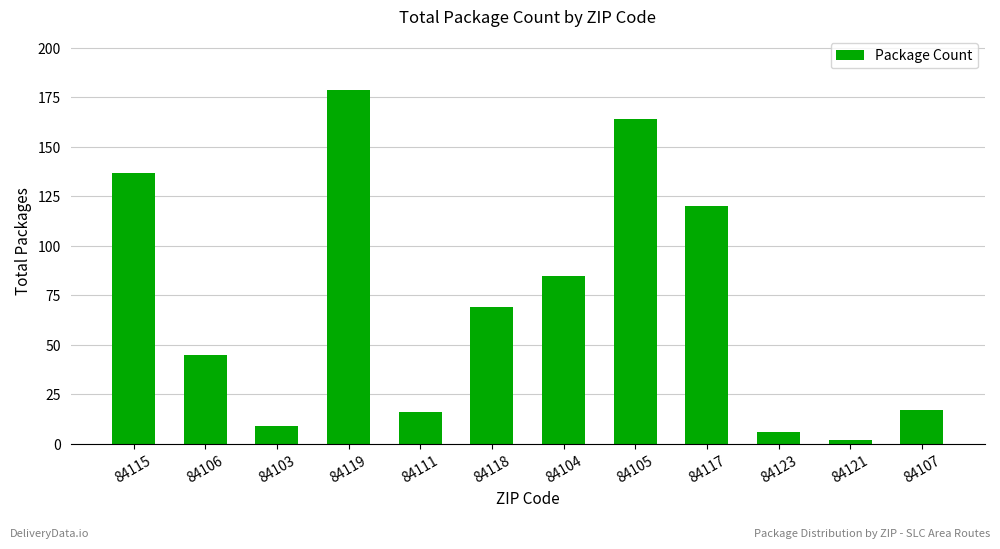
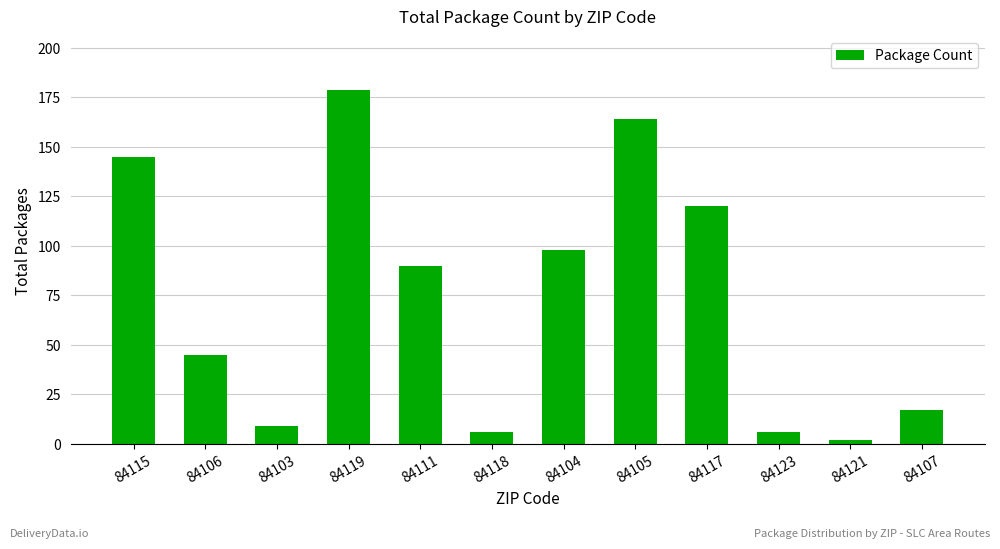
  {
-   "84115": 137,
+   "84115": 145,
    "84106": 45,
    "84103": 9,
    "84119": 179,
-   "84111": 16,
-   "84118": 69,
-   "84104": 85,
+   "84111": 90,
+   "84118": 6,
+   "84104": 98,
    "84105": 164,
    "84117": 120,
    "84123": 6,
    "84121": 2,
    "84107": 17
  }
